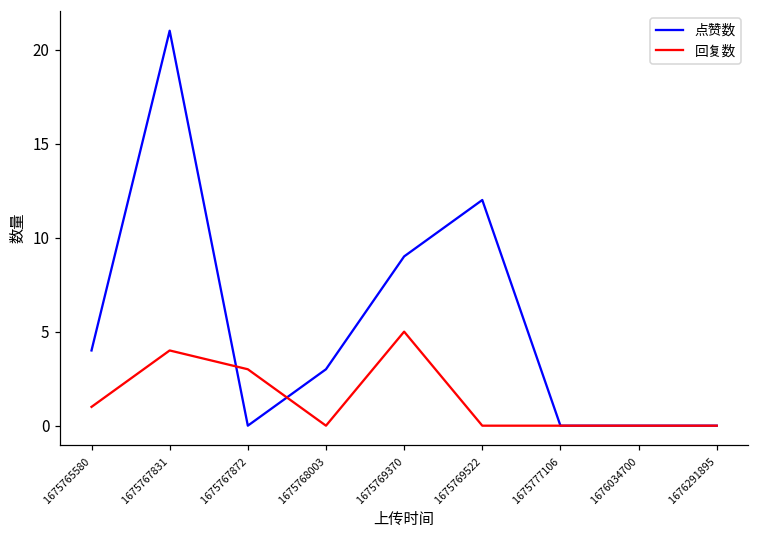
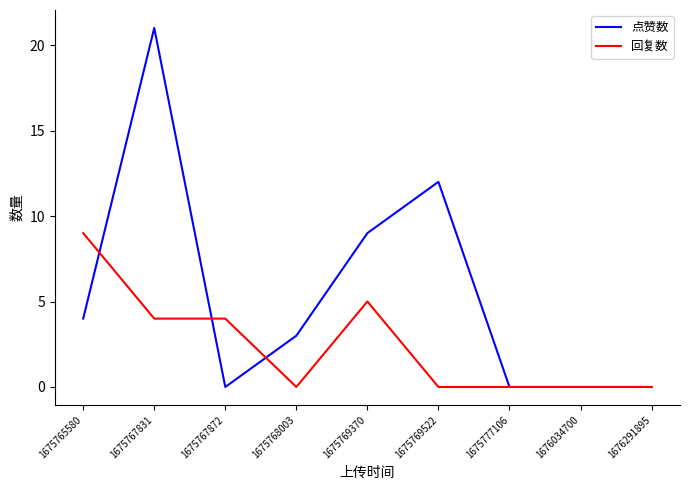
  {
    "点赞数": {
      "1675765580": 4,
      "1675767831": 21,
      "1675767872": 0,
      "1675768003": 3,
      "1675769370": 9,
      "1675769522": 12
    },
    "回复数": {
-     "1675765580": 1,
+     "1675765580": 9,
      "1675767831": 4,
-     "1675767872": 3,
+     "1675767872": 4,
      "1675768003": 0,
      "1675769370": 5,
      "1675769522": 0
    }
  }
